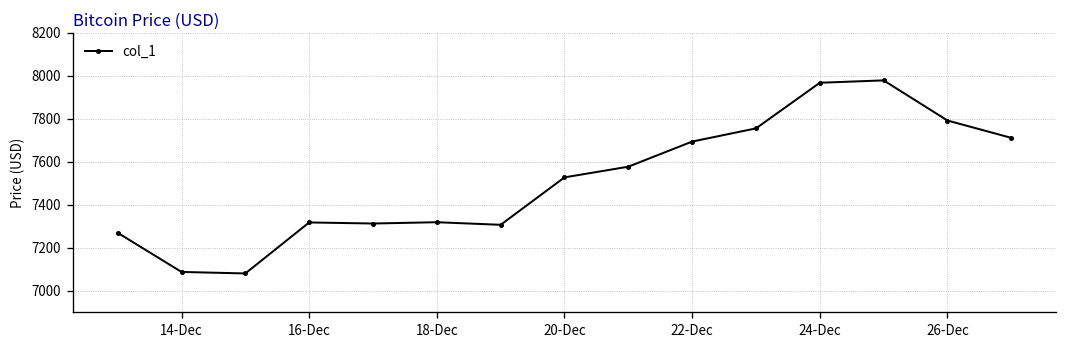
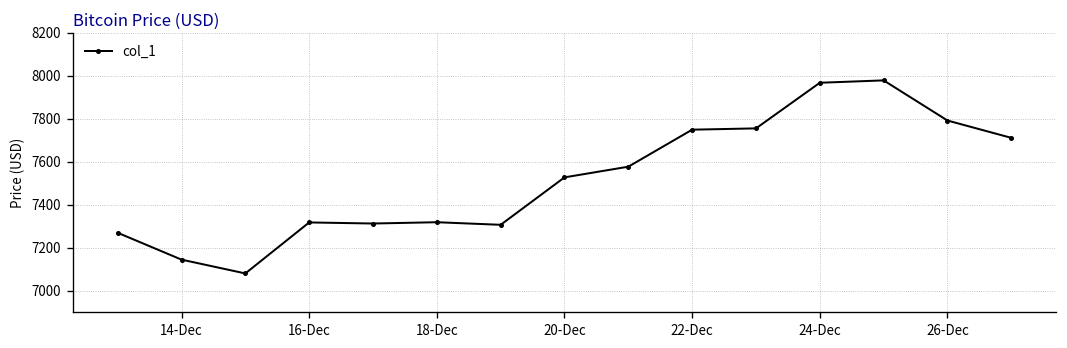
  {
-   "14-Dec": 7090,
+   "14-Dec": 7140,
    "16-Dec": 7320,
    "18-Dec": 7320,
    "20-Dec": 7530,
-   "22-Dec": 7690,
+   "22-Dec": 7750,
    "24-Dec": 7970,
    "26-Dec": 7790
  }
